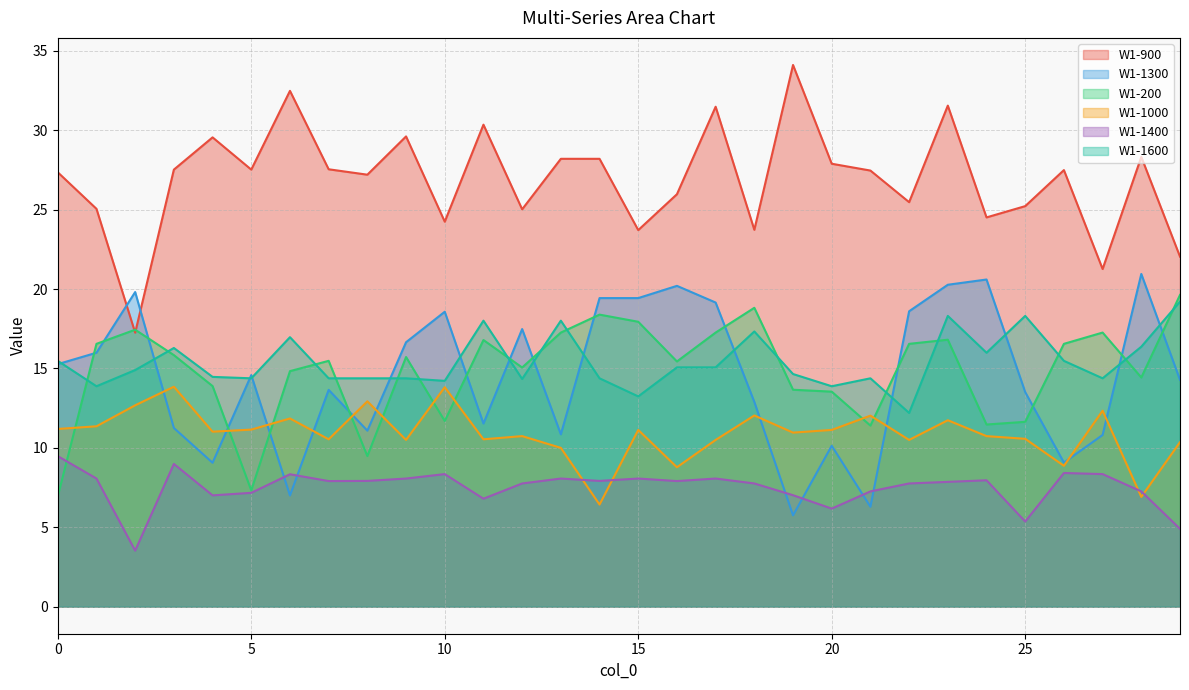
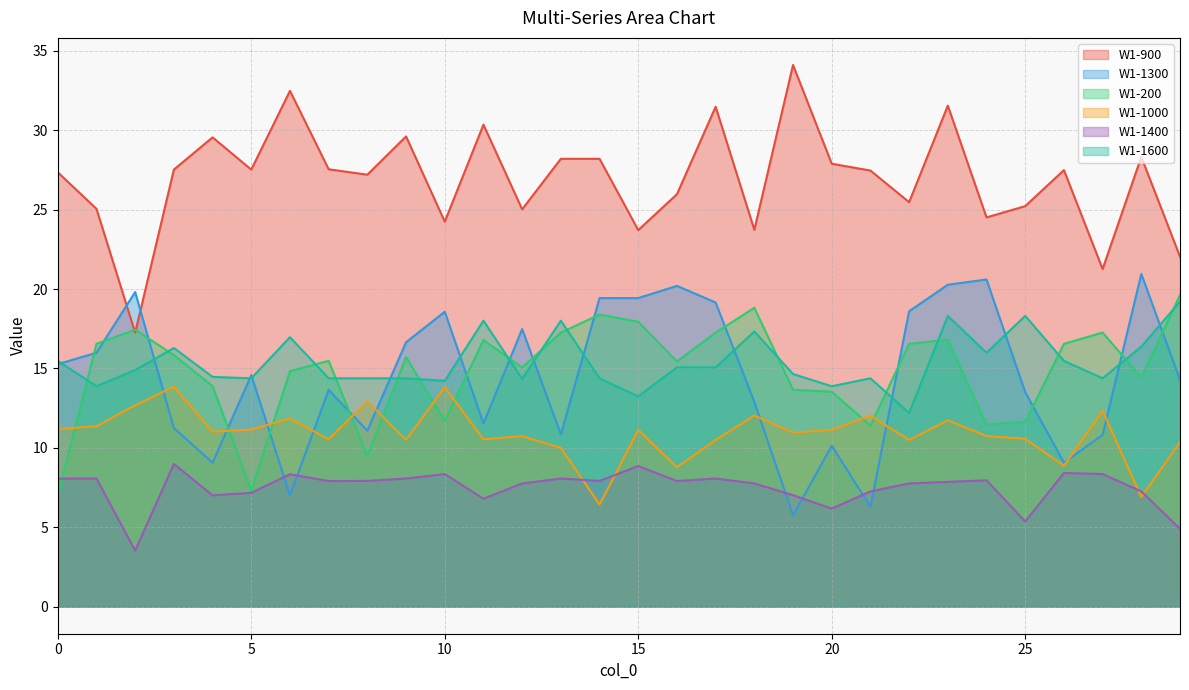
  {
    "W1-1400": {
-     "0": 9.5,
+     "0": 8.1,
      "10": 8.3,
-     "15": 8.1,
+     "15": 8.9,
      "20": 6.2,
      "25": 5.4
    }
  }
